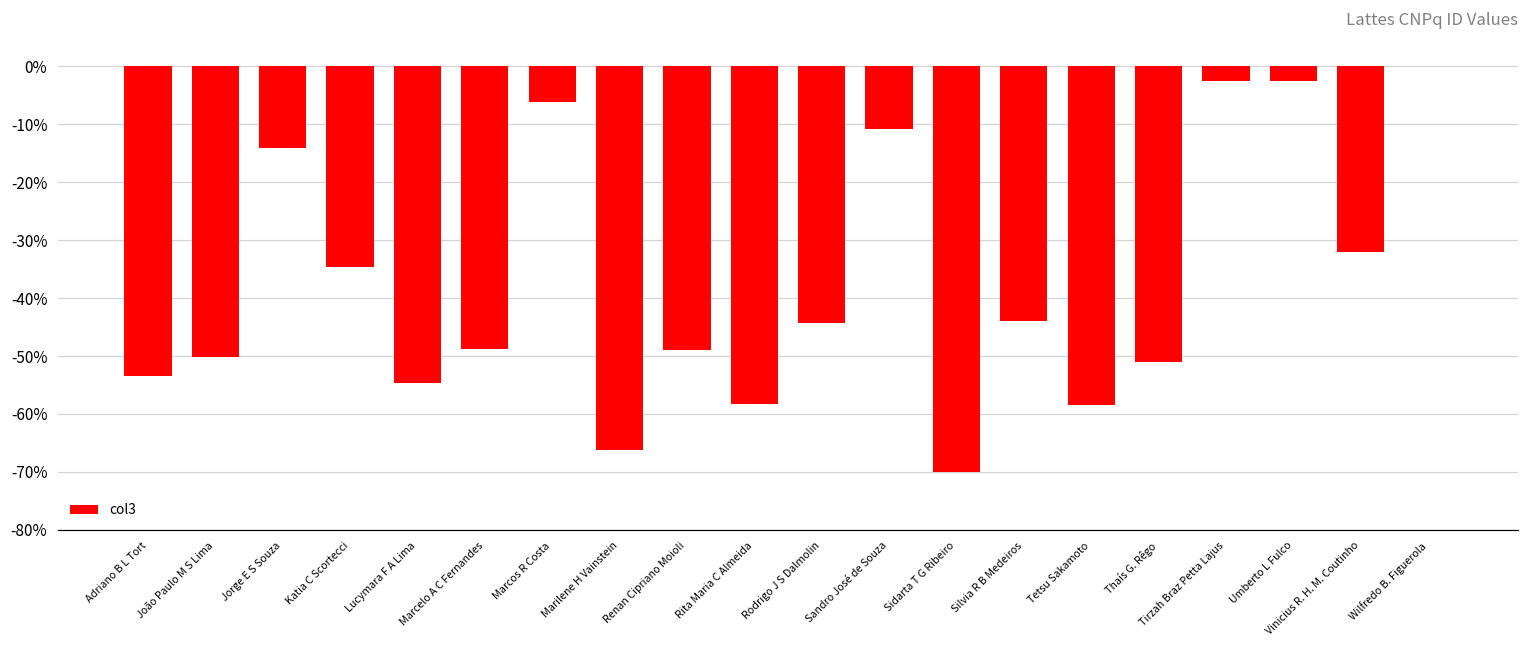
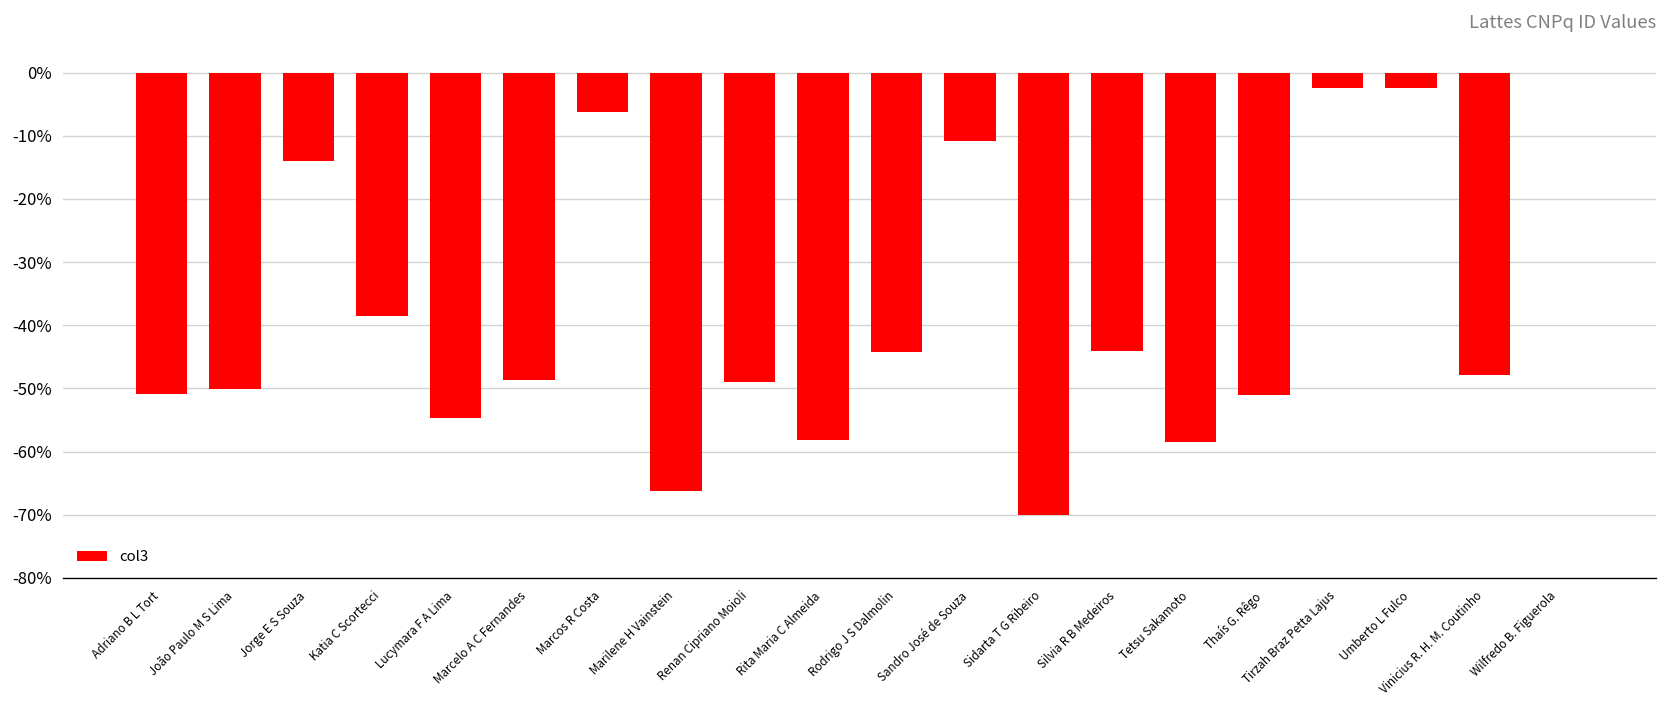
  {
-   "Adriano B L Tort": "-53%",
+   "Adriano B L Tort": "-51%",
    "João Paulo M S Lima": "-50%",
    "Jorge E S Souza": "-14%",
-   "Katia C Scortecci": "-35%",
+   "Katia C Scortecci": "-39%",
    "Lucymara F A Lima": "-55%",
    "Marcelo A C Fernandes": "-49%",
    "Marcos R Costa": "-6%",
    "Marilene H Vainstein": "-66%",
    "Renan Cipriano Moioli": "-49%",
    "Rita Maria C Almeida": "-58%",
    "Rodrigo J S Dalmolin": "-44%",
    "Sandro José de Souza": "-11%",
    "Sidarta T G Ribeiro": "-70%",
    "Silvia R B Medeiros": "-44%",
    "Tetsu Sakamoto": "-58%",
    "Thaís G. Rêgo": "-51%",
    "Tirzah Braz Petta Lajus": "-3%",
    "Umberto L Fulco": "-3%",
-   "Vinicius R. H. M. Coutinho": "-32%",
+   "Vinicius R. H. M. Coutinho": "-48%",
    "Wilfredo B. Figuerola": "0%"
  }
